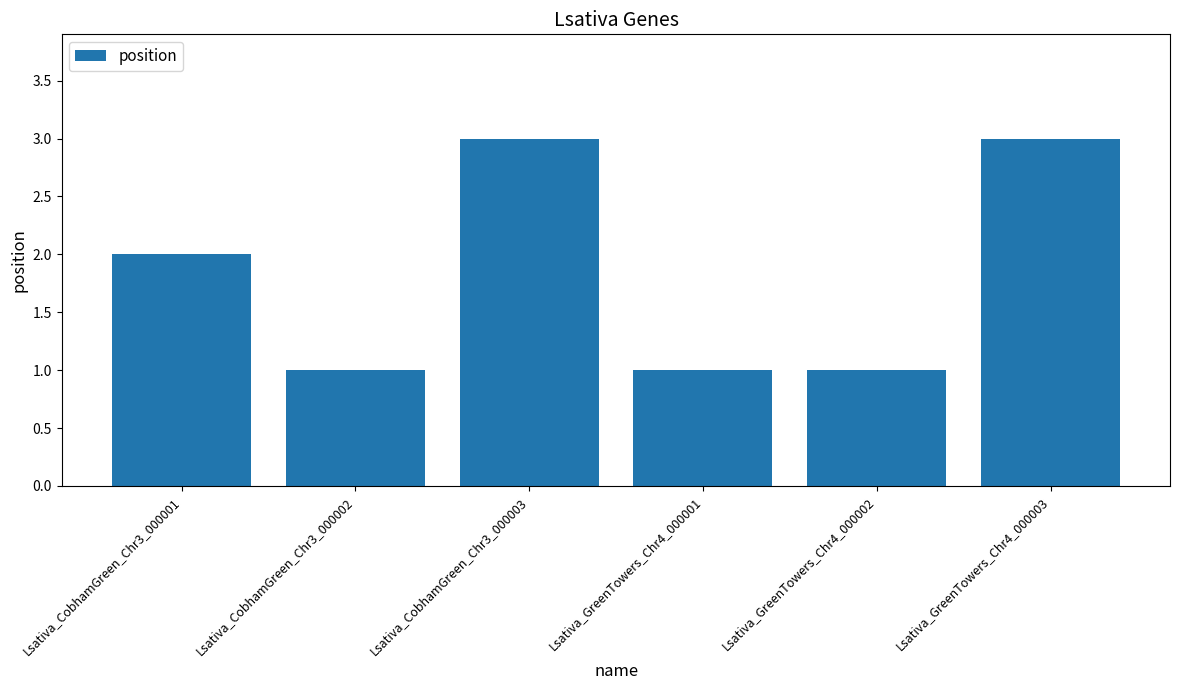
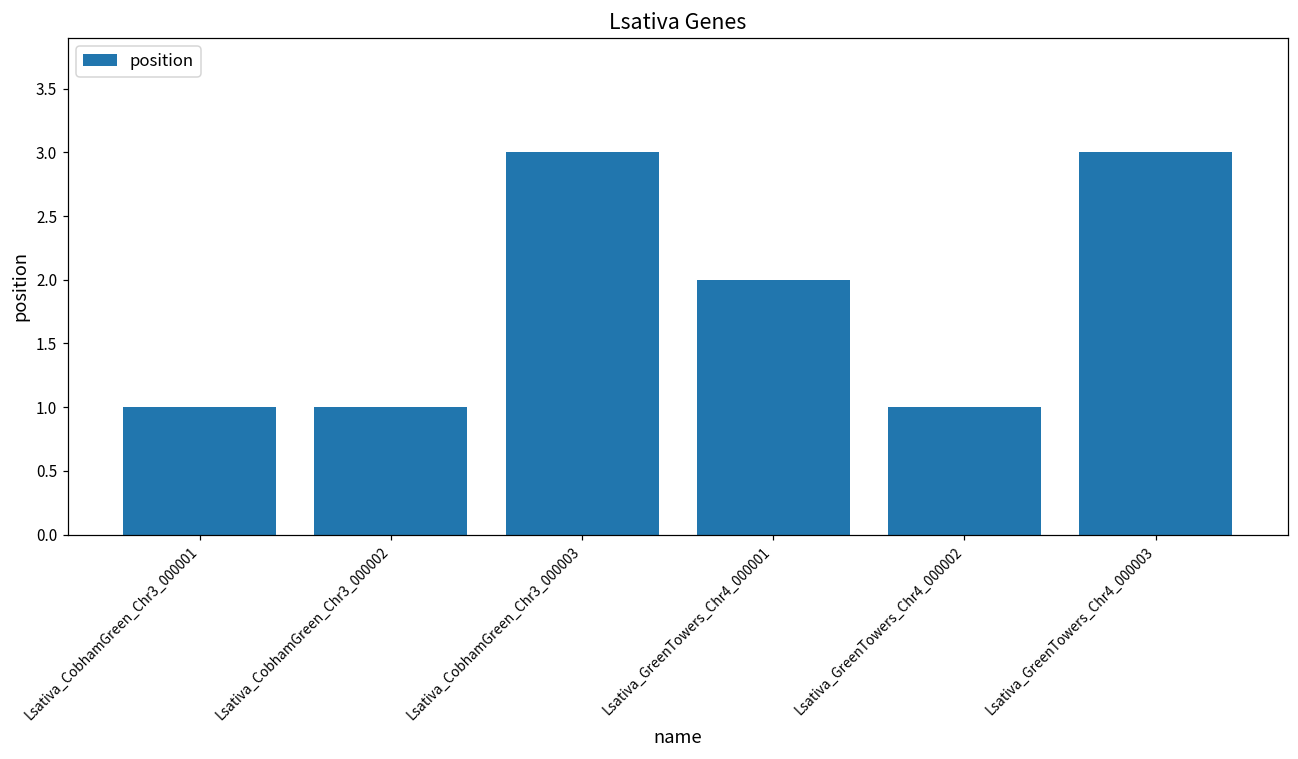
  {
-   "Lsativa_CobhamGreen_Chr3_000001": 2,
+   "Lsativa_CobhamGreen_Chr3_000001": 1,
    "Lsativa_CobhamGreen_Chr3_000002": 1,
    "Lsativa_CobhamGreen_Chr3_000003": 3,
-   "Lsativa_GreenTowers_Chr4_000001": 1,
+   "Lsativa_GreenTowers_Chr4_000001": 2,
    "Lsativa_GreenTowers_Chr4_000002": 1,
    "Lsativa_GreenTowers_Chr4_000003": 3
  }
